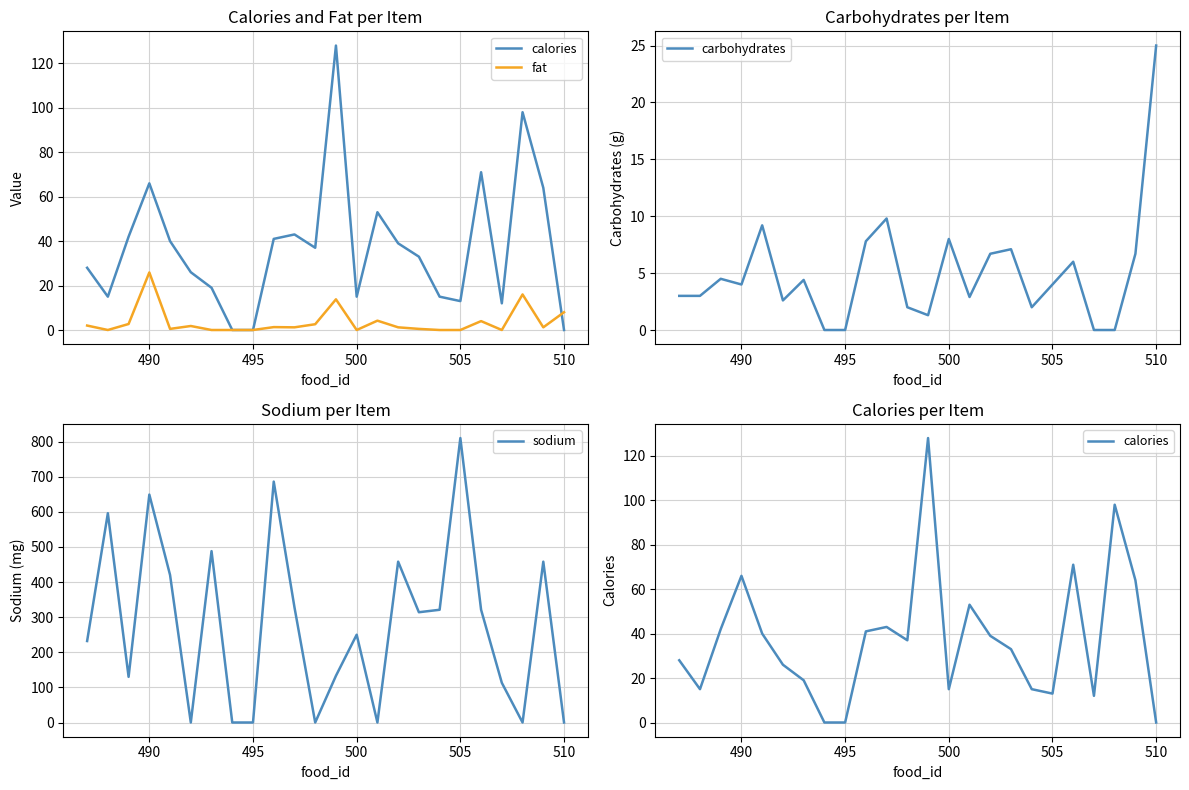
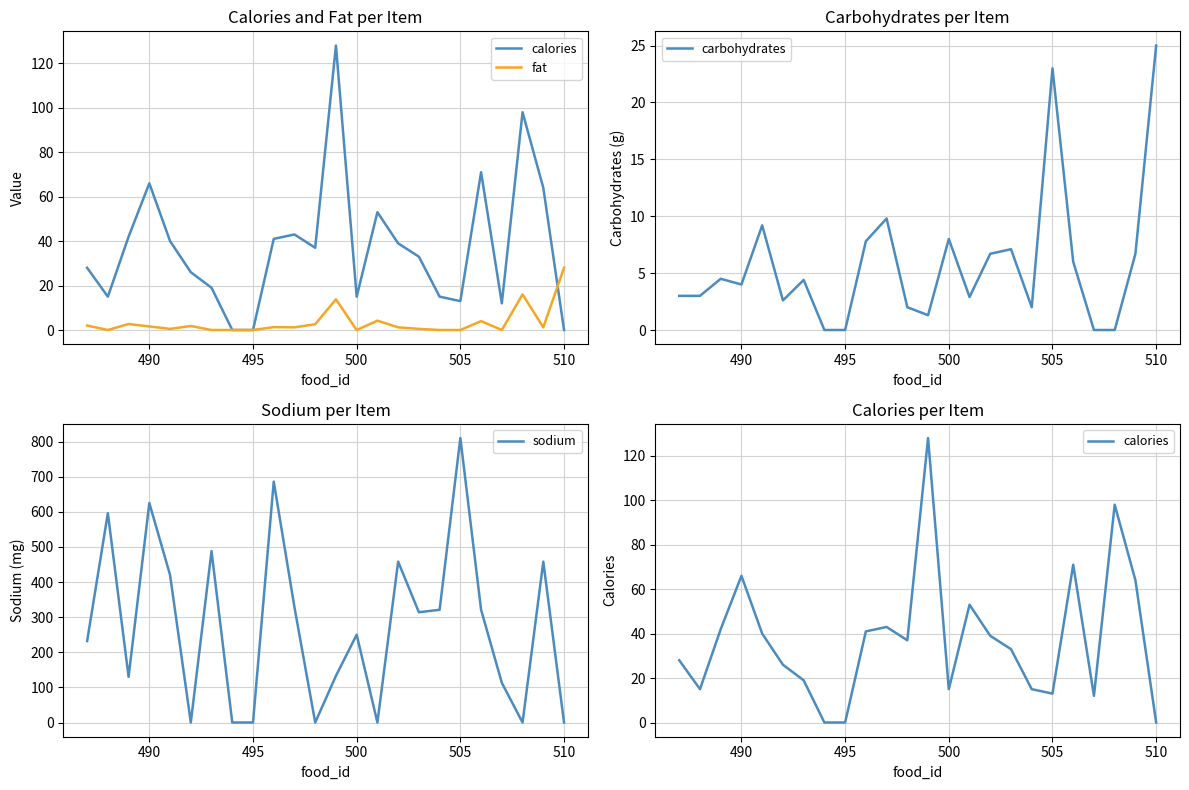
  {
    "Calories and Fat per Item": {
      "calories": {
        "490": 66,
        "500": 15,
        "505": 13,
        "510": 0
      },
      "fat": {
-       "490": 26,
+       "490": 2,
        "500": 0,
        "505": 0,
-       "510": 8
+       "510": 28
      }
    },
    "Carbohydrates per Item": {
      "490": 4,
      "495": 0,
      "500": 8,
-     "505": 4,
+     "505": 23,
      "510": 25
    },
    "Sodium per Item": {
-     "490": 650,
+     "490": 630,
      "495": 0,
      "500": 250,
      "505": 810,
      "510": 0
    },
    "Calories per Item": {
      "490": 66,
      "495": 0,
      "500": 15,
      "505": 13,
      "510": 0
    }
  }
